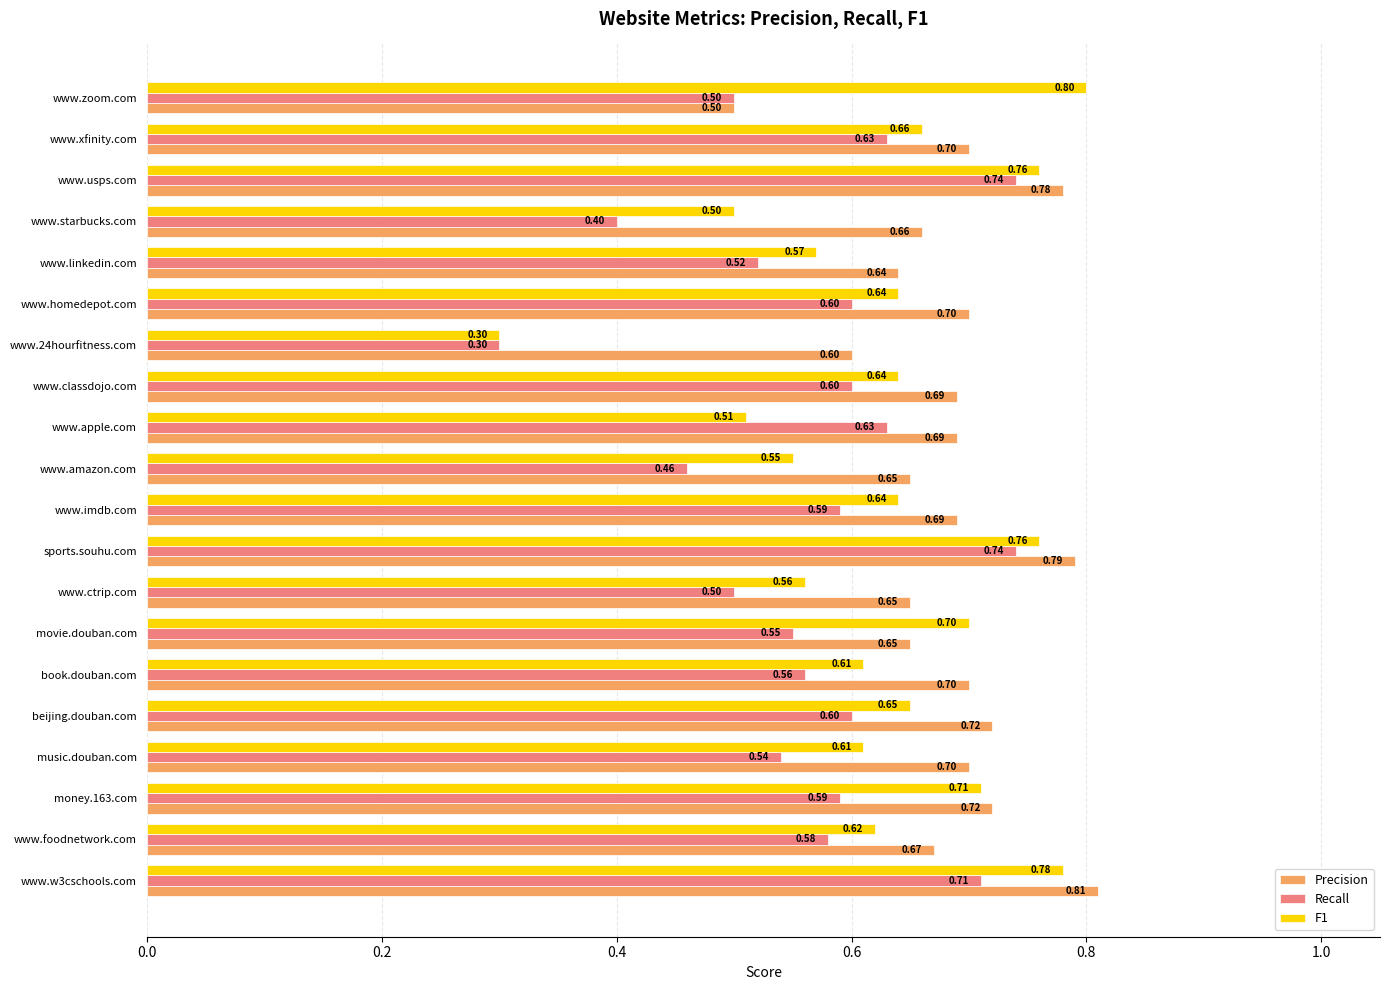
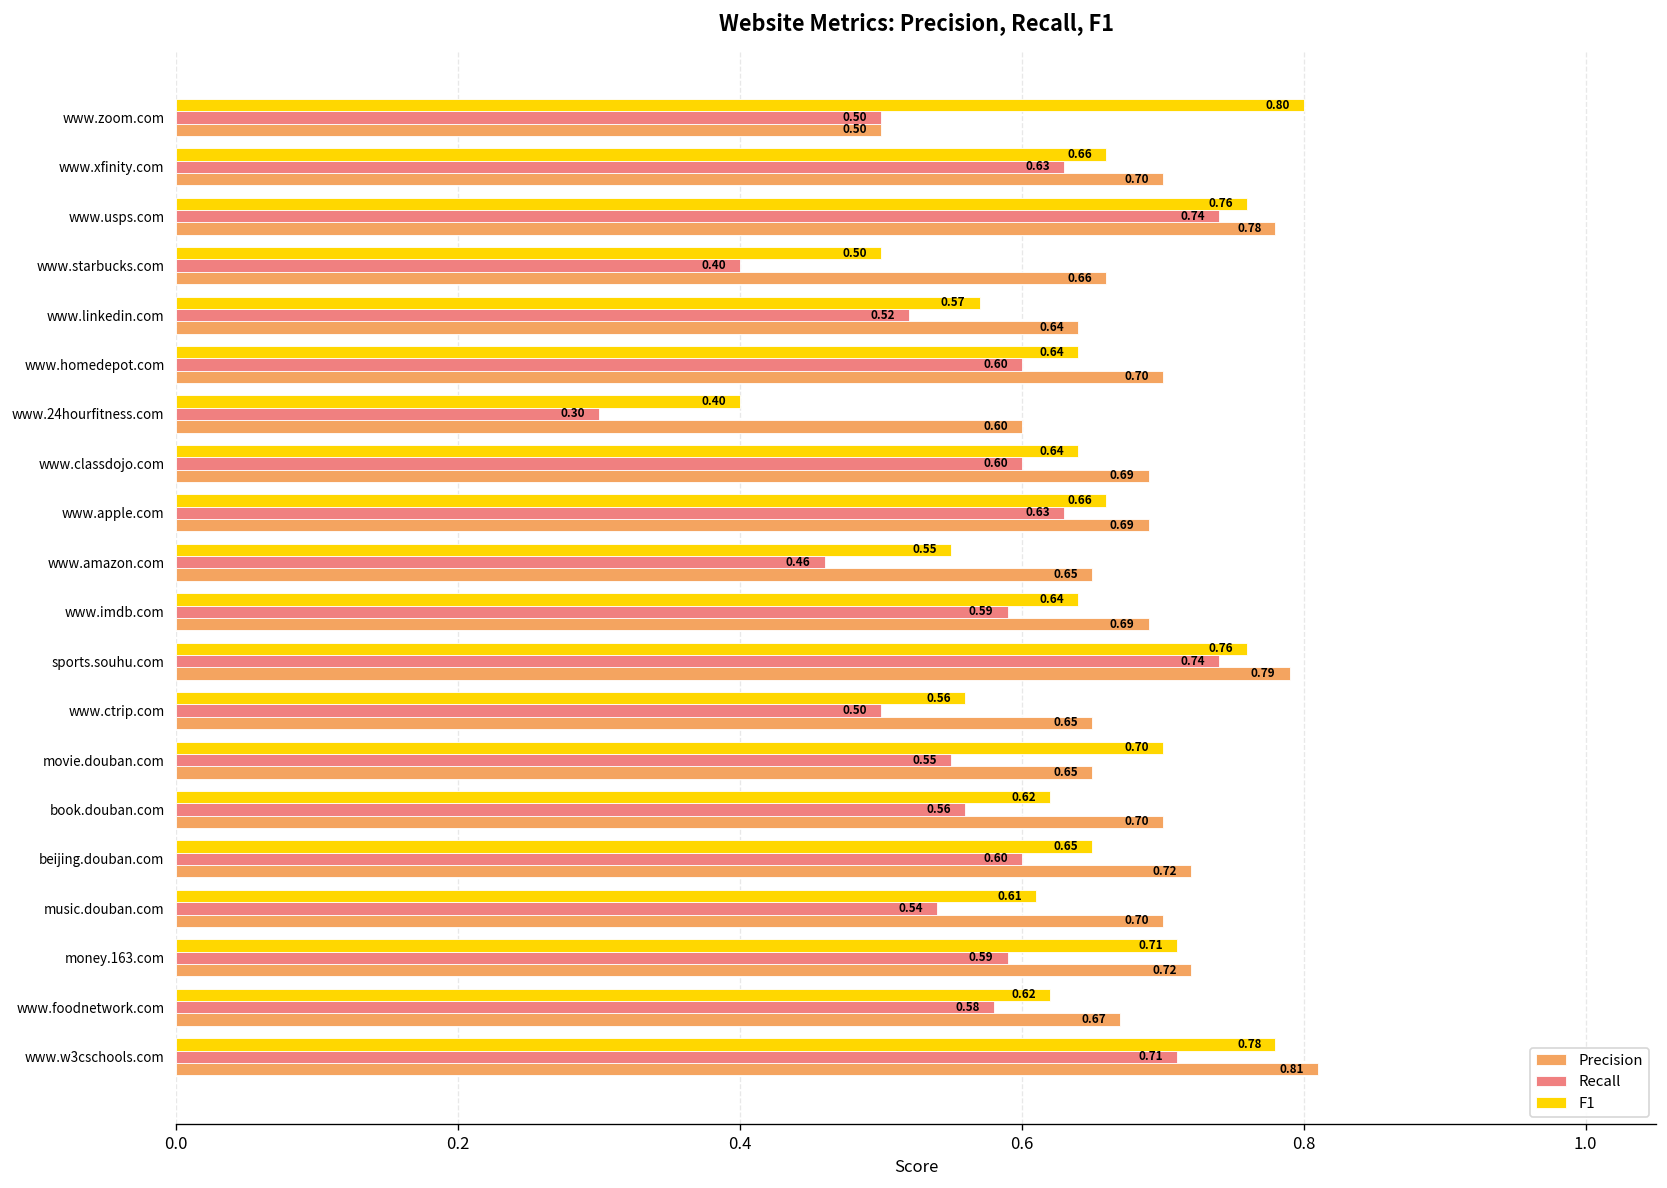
  {
    "F1": {
      "www.zoom.com": 0.80,
      "www.xfinity.com": 0.66,
      "www.usps.com": 0.76,
      "www.starbucks.com": 0.50,
      "www.linkedin.com": 0.57,
      "www.homedepot.com": 0.64,
-     "www.24hourfitness.com": 0.30,
+     "www.24hourfitness.com": 0.40,
      "www.classdojo.com": 0.64,
-     "www.apple.com": 0.51,
+     "www.apple.com": 0.66,
      "www.amazon.com": 0.55,
      "www.imdb.com": 0.64,
      "sports.souhu.com": 0.76,
      "www.ctrip.com": 0.56,
      "movie.douban.com": 0.70,
-     "book.douban.com": 0.61,
+     "book.douban.com": 0.62,
      "beijing.douban.com": 0.65,
      "music.douban.com": 0.61,
      "money.163.com": 0.71,
      "www.foodnetwork.com": 0.62,
      "www.w3cschools.com": 0.78
    }
  }
